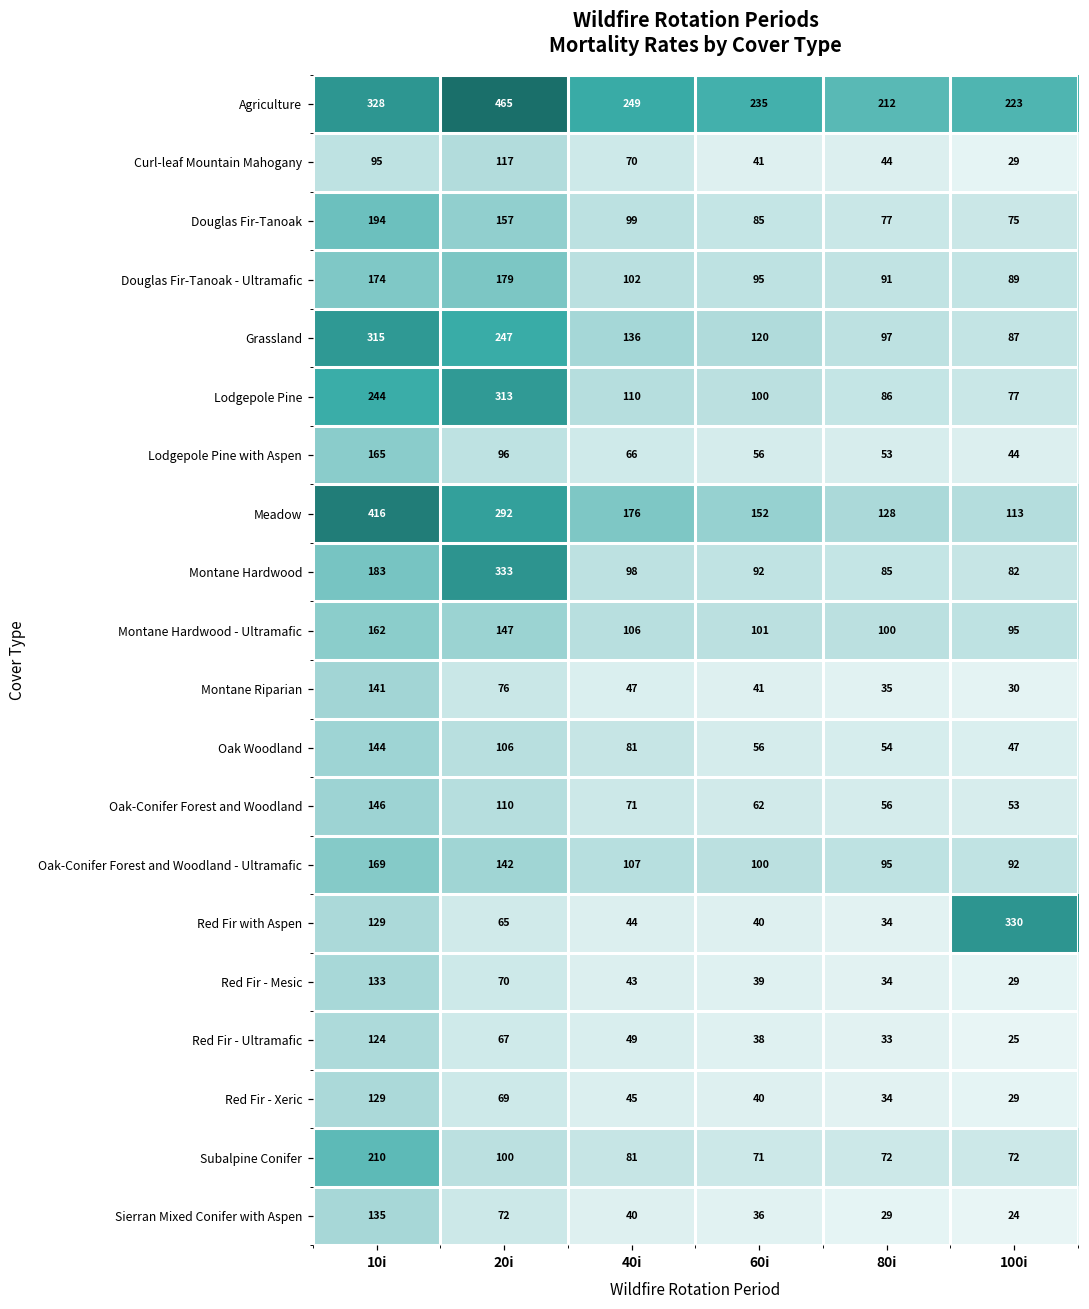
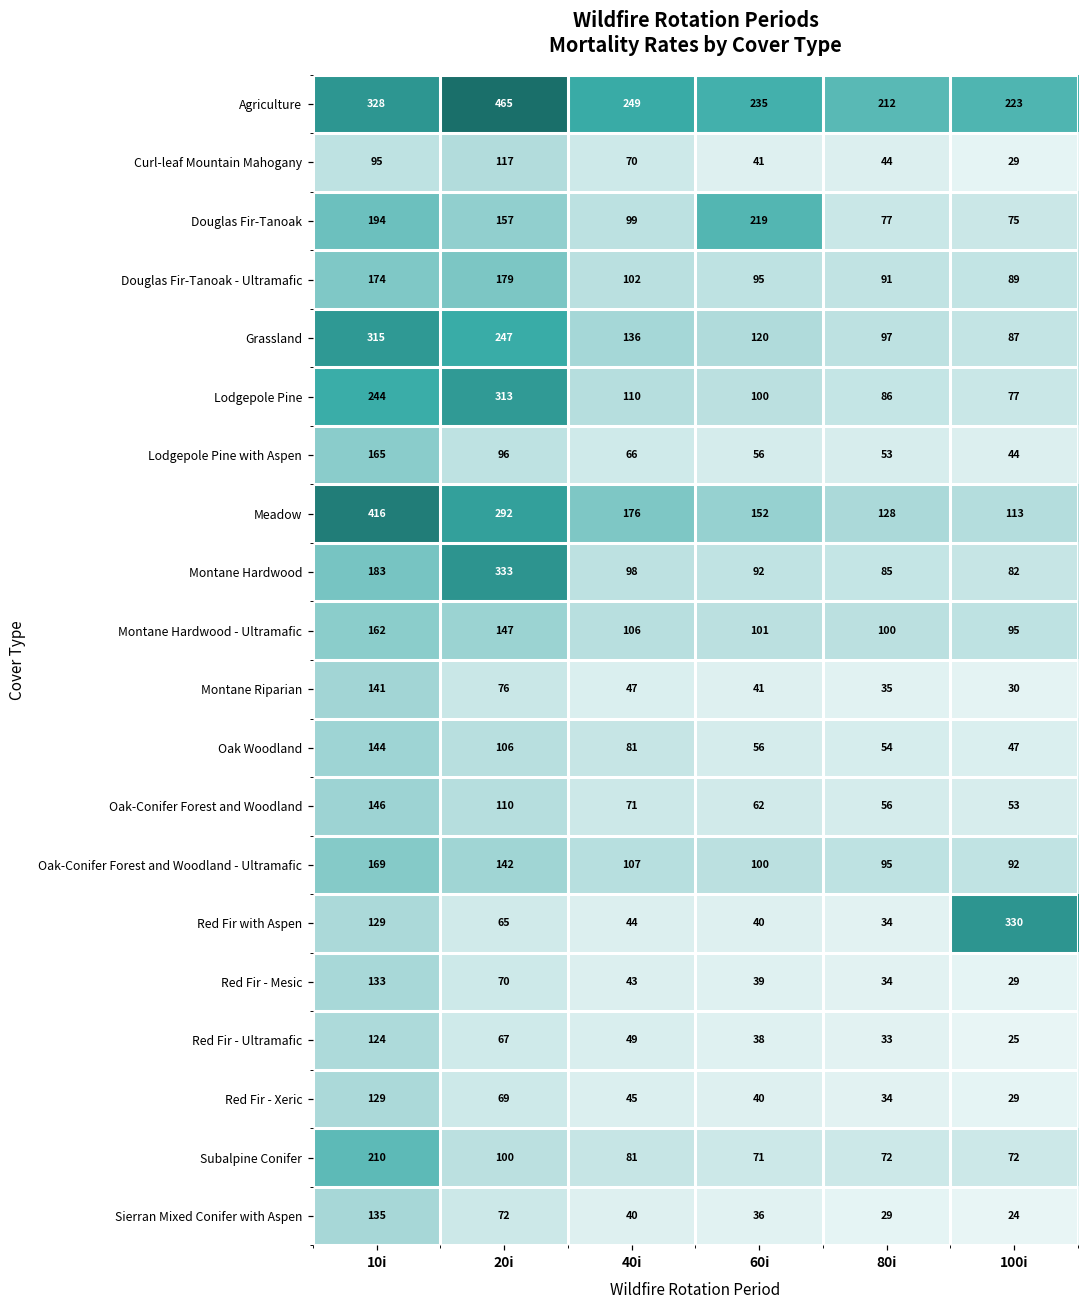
  {
    "Agriculture": {
      "10i": 328,
      "20i": 465,
      "40i": 249,
      "60i": 235,
      "80i": 212,
      "100i": 223
    },
    "Curl-leaf Mountain Mahogany": {
      "10i": 95,
      "20i": 117,
      "40i": 70,
      "60i": 41,
      "80i": 44,
      "100i": 29
    },
    "Douglas Fir-Tanoak": {
      "10i": 194,
      "20i": 157,
      "40i": 99,
-     "60i": 85,
+     "60i": 219,
      "80i": 77,
      "100i": 75
    },
    "Douglas Fir-Tanoak - Ultramafic": {
      "10i": 174,
      "20i": 179,
      "40i": 102,
      "60i": 95,
      "80i": 91,
      "100i": 89
    },
    "Grassland": {
      "10i": 315,
      "20i": 247,
      "40i": 136,
      "60i": 120,
      "80i": 97,
      "100i": 87
    },
    "Lodgepole Pine": {
      "10i": 244,
      "20i": 313,
      "40i": 110,
      "60i": 100,
      "80i": 86,
      "100i": 77
    },
    "Lodgepole Pine with Aspen": {
      "10i": 165,
      "20i": 96,
      "40i": 66,
      "60i": 56,
      "80i": 53,
      "100i": 44
    },
    "Meadow": {
      "10i": 416,
      "20i": 292,
      "40i": 176,
      "60i": 152,
      "80i": 128,
      "100i": 113
    },
    "Montane Hardwood": {
      "10i": 183,
      "20i": 333,
      "40i": 98,
      "60i": 92,
      "80i": 85,
      "100i": 82
    },
    "Montane Hardwood - Ultramafic": {
      "10i": 162,
      "20i": 147,
      "40i": 106,
      "60i": 101,
      "80i": 100,
      "100i": 95
    },
    "Montane Riparian": {
      "10i": 141,
      "20i": 76,
      "40i": 47,
      "60i": 41,
      "80i": 35,
      "100i": 30
    },
    "Oak Woodland": {
      "10i": 144,
      "20i": 106,
      "40i": 81,
      "60i": 56,
      "80i": 54,
      "100i": 47
    },
    "Oak-Conifer Forest and Woodland": {
      "10i": 146,
      "20i": 110,
      "40i": 71,
      "60i": 62,
      "80i": 56,
      "100i": 53
    },
    "Oak-Conifer Forest and Woodland - Ultramafic": {
      "10i": 169,
      "20i": 142,
      "40i": 107,
      "60i": 100,
      "80i": 95,
      "100i": 92
    },
    "Red Fir with Aspen": {
      "10i": 129,
      "20i": 65,
      "40i": 44,
      "60i": 40,
      "80i": 34,
      "100i": 330
    },
    "Red Fir - Mesic": {
      "10i": 133,
      "20i": 70,
      "40i": 43,
      "60i": 39,
      "80i": 34,
      "100i": 29
    },
    "Red Fir - Ultramafic": {
      "10i": 124,
      "20i": 67,
      "40i": 49,
      "60i": 38,
      "80i": 33,
      "100i": 25
    },
    "Red Fir - Xeric": {
      "10i": 129,
      "20i": 69,
      "40i": 45,
      "60i": 40,
      "80i": 34,
      "100i": 29
    },
    "Subalpine Conifer": {
      "10i": 210,
      "20i": 100,
      "40i": 81,
      "60i": 71,
      "80i": 72,
      "100i": 72
    },
    "Sierran Mixed Conifer with Aspen": {
      "10i": 135,
      "20i": 72,
      "40i": 40,
      "60i": 36,
      "80i": 29,
      "100i": 24
    }
  }
